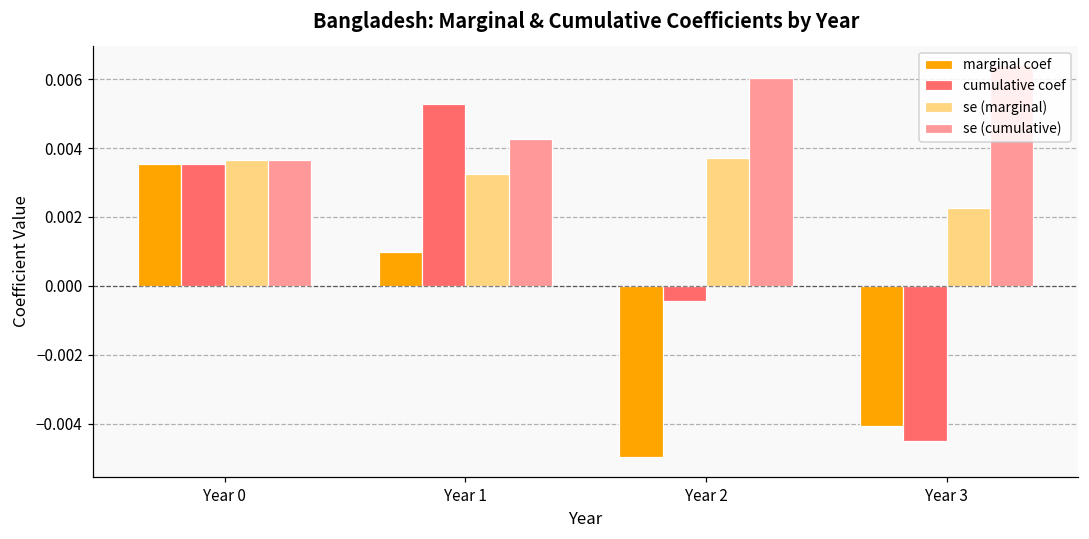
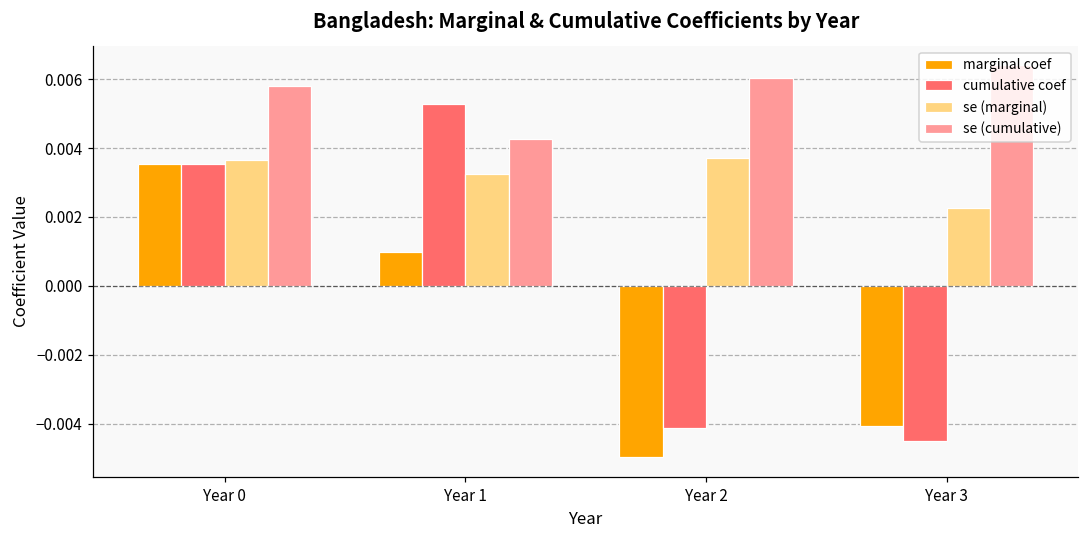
  {
    "marginal coef": {
      "Year 0": 0.0035,
      "Year 1": 0.0010,
      "Year 2": -0.0050,
      "Year 3": -0.0041
    },
    "cumulative coef": {
      "Year 0": 0.0035,
      "Year 1": 0.0053,
-     "Year 2": -0.0004,
+     "Year 2": -0.0041,
      "Year 3": -0.0045
    },
    "se (marginal)": {
      "Year 0": 0.0036,
      "Year 1": 0.0033,
      "Year 2": 0.0037,
      "Year 3": 0.0023
    },
    "se (cumulative)": {
-     "Year 0": 0.0036,
+     "Year 0": 0.0058,
      "Year 1": 0.0043,
      "Year 2": 0.0060
    }
  }
